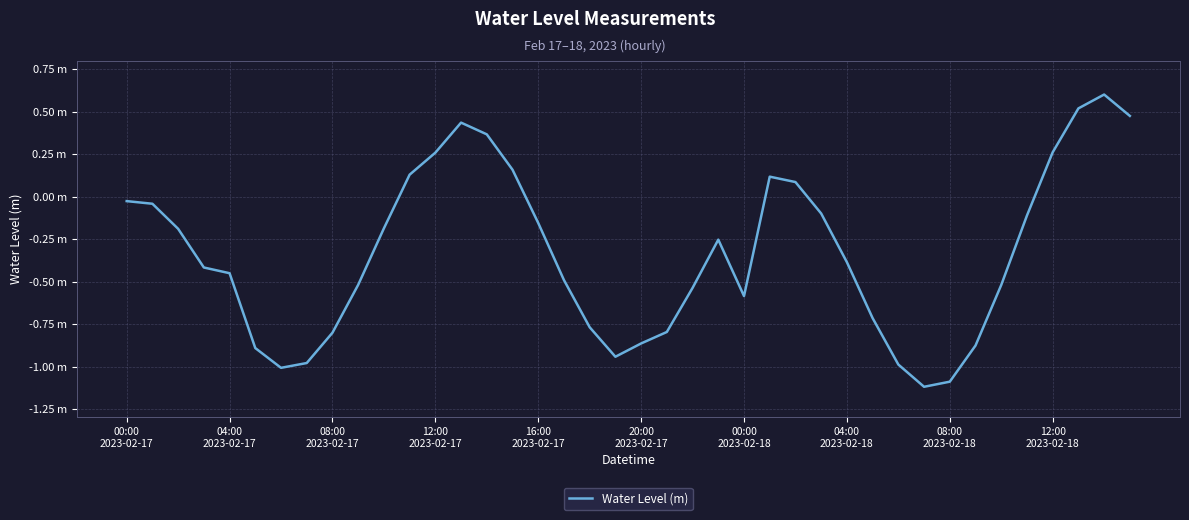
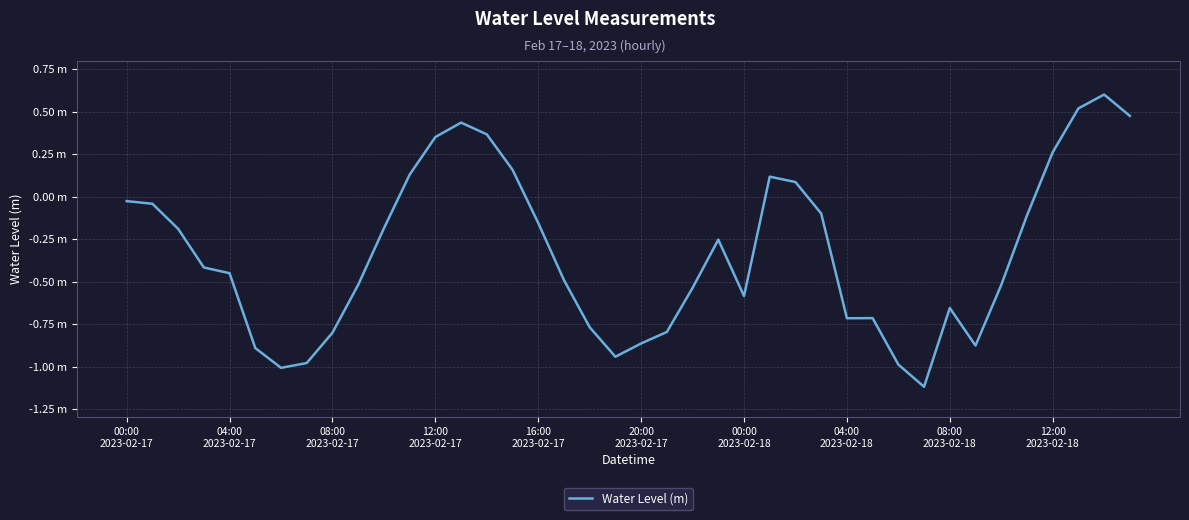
  {
    "00:00 2023-02-17": "-0.03 m",
    "04:00 2023-02-17": "-0.45 m",
    "08:00 2023-02-17": "-0.80 m",
-   "12:00 2023-02-17": "0.26 m",
+   "12:00 2023-02-17": "0.35 m",
    "16:00 2023-02-17": "-0.15 m",
    "20:00 2023-02-17": "-0.86 m",
    "00:00 2023-02-18": "-0.58 m",
-   "04:00 2023-02-18": "-0.39 m",
-   "08:00 2023-02-18": "-1.09 m",
+   "04:00 2023-02-18": "-0.72 m",
+   "08:00 2023-02-18": "-0.66 m",
    "12:00 2023-02-18": "0.26 m"
  }
